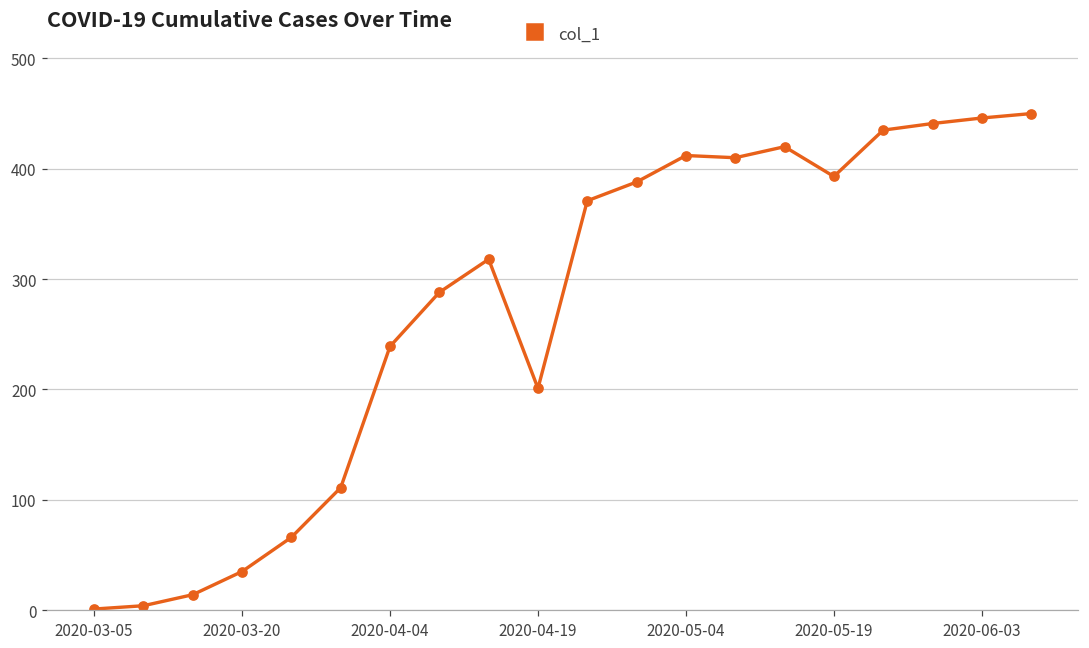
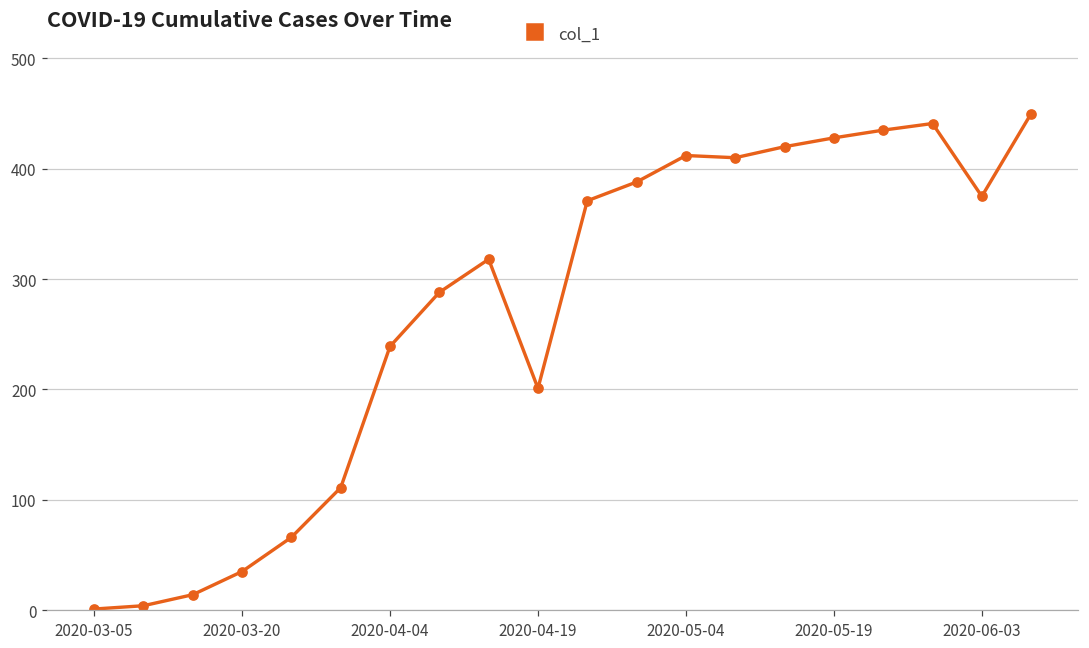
  {
    "2020-03-05": 1,
    "2020-03-20": 35,
    "2020-04-04": 239,
    "2020-04-19": 201,
    "2020-05-04": 412,
-   "2020-05-19": 393,
-   "2020-06-03": 446
+   "2020-05-19": 428,
+   "2020-06-03": 375
  }
